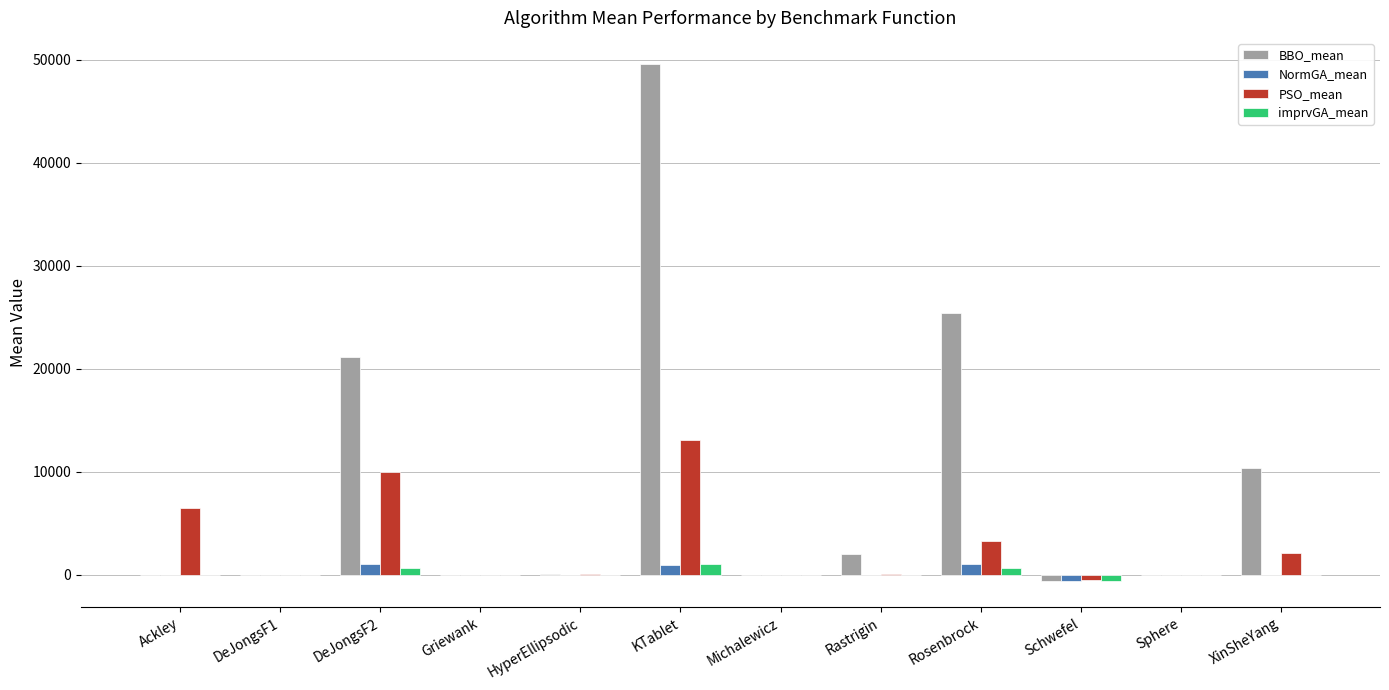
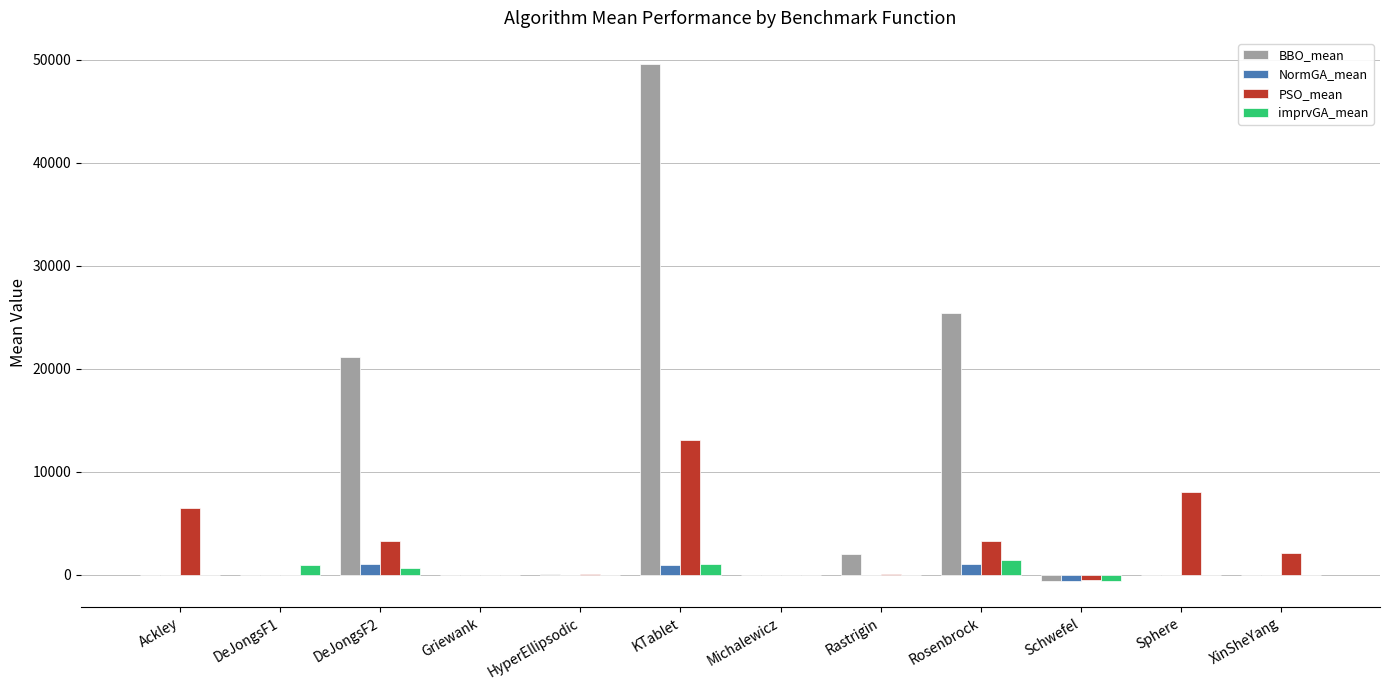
  {
    "BBO_mean": {
      "DeJongsF2": 21100,
      "KTablet": 49600,
      "Rastrigin": 2000,
      "Rosenbrock": 25400,
      "Schwefel": -600,
-     "XinSheYang": 10300
+     "XinSheYang": 0
    },
    "NormGA_mean": {
      "DeJongsF2": 1100,
      "KTablet": 900,
      "Rosenbrock": 1100,
      "Schwefel": -600
    },
    "PSO_mean": {
      "Ackley": 6400,
-     "DeJongsF2": 10000,
+     "DeJongsF2": 3300,
      "KTablet": 13100,
      "Rosenbrock": 3300,
      "Schwefel": -500,
-     "Sphere": 0,
+     "Sphere": 8000,
      "XinSheYang": 2200
    },
    "imprvGA_mean": {
-     "DeJongsF1": 0,
+     "DeJongsF1": 1000,
      "DeJongsF2": 700,
      "KTablet": 1100,
-     "Rosenbrock": 700,
+     "Rosenbrock": 1500,
      "Schwefel": -600
    }
  }
